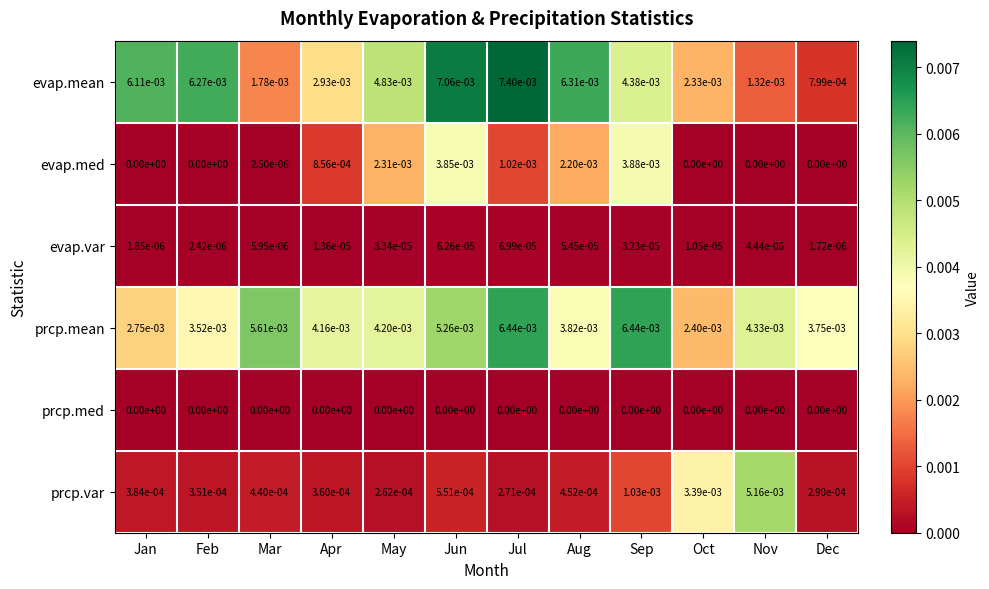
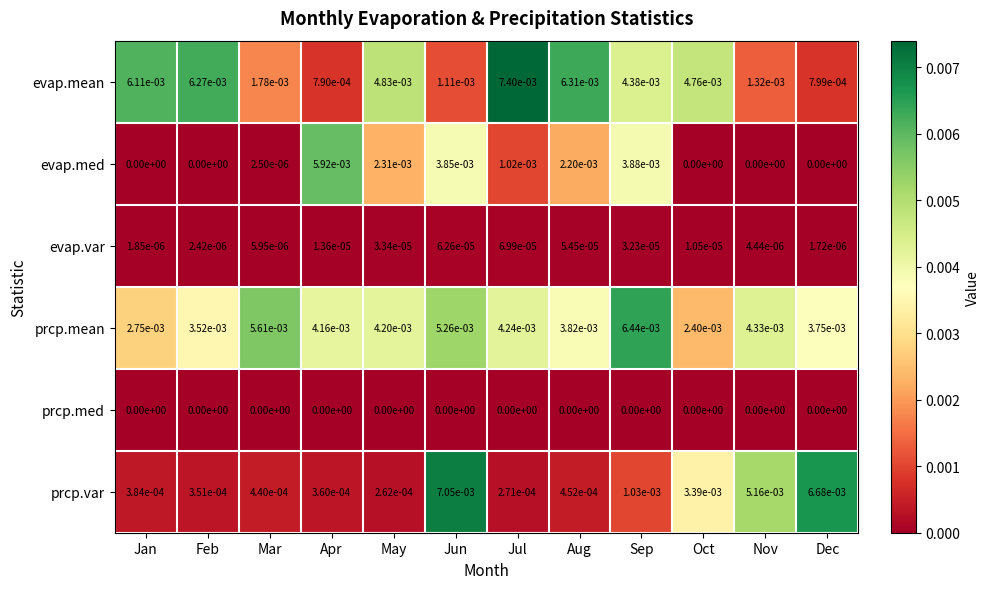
  {
    "evap.mean": {
      "Jan": "6.11e-03",
      "Feb": "6.27e-03",
      "Mar": "1.78e-03",
-     "Apr": "2.93e-03",
+     "Apr": "7.90e-04",
      "May": "4.83e-03",
-     "Jun": "7.06e-03",
+     "Jun": "1.11e-03",
      "Jul": "7.40e-03",
      "Aug": "6.31e-03",
      "Sep": "4.38e-03",
-     "Oct": "2.33e-03",
+     "Oct": "4.76e-03",
      "Nov": "1.32e-03",
      "Dec": "7.99e-04"
    },
    "evap.med": {
      "Jan": "0.00e+00",
      "Feb": "0.00e+00",
      "Mar": "2.50e-06",
-     "Apr": "8.56e-04",
+     "Apr": "5.92e-03",
      "May": "2.31e-03",
      "Jun": "3.85e-03",
      "Jul": "1.02e-03",
      "Aug": "2.20e-03",
      "Sep": "3.88e-03",
      "Oct": "0.00e+00",
      "Nov": "0.00e+00",
      "Dec": "0.00e+00"
    },
    "evap.var": {
      "Jan": "1.85e-06",
      "Feb": "2.42e-06",
      "Mar": "5.95e-06",
      "Apr": "1.36e-05",
      "May": "3.34e-05",
      "Jun": "6.26e-05",
      "Jul": "6.99e-05",
      "Aug": "5.45e-05",
      "Sep": "3.23e-05",
      "Oct": "1.05e-05",
      "Nov": "4.44e-06",
      "Dec": "1.72e-06"
    },
    "prcp.mean": {
      "Jan": "2.75e-03",
      "Feb": "3.52e-03",
      "Mar": "5.61e-03",
      "Apr": "4.16e-03",
      "May": "4.20e-03",
      "Jun": "5.26e-03",
-     "Jul": "6.44e-03",
+     "Jul": "4.24e-03",
      "Aug": "3.82e-03",
      "Sep": "6.44e-03",
      "Oct": "2.40e-03",
      "Nov": "4.33e-03",
      "Dec": "3.75e-03"
    },
    "prcp.med": {
      "Jan": "0.00e+00",
      "Feb": "0.00e+00",
      "Mar": "0.00e+00",
      "Apr": "0.00e+00",
      "May": "0.00e+00",
      "Jun": "0.00e+00",
      "Jul": "0.00e+00",
      "Aug": "0.00e+00",
      "Sep": "0.00e+00",
      "Oct": "0.00e+00",
      "Nov": "0.00e+00",
      "Dec": "0.00e+00"
    },
    "prcp.var": {
      "Jan": "3.84e-04",
      "Feb": "3.51e-04",
      "Mar": "4.40e-04",
      "Apr": "3.60e-04",
      "May": "2.62e-04",
-     "Jun": "5.51e-04",
+     "Jun": "7.05e-03",
      "Jul": "2.71e-04",
      "Aug": "4.52e-04",
      "Sep": "1.03e-03",
      "Oct": "3.39e-03",
      "Nov": "5.16e-03",
-     "Dec": "2.90e-04"
+     "Dec": "6.68e-03"
    }
  }
